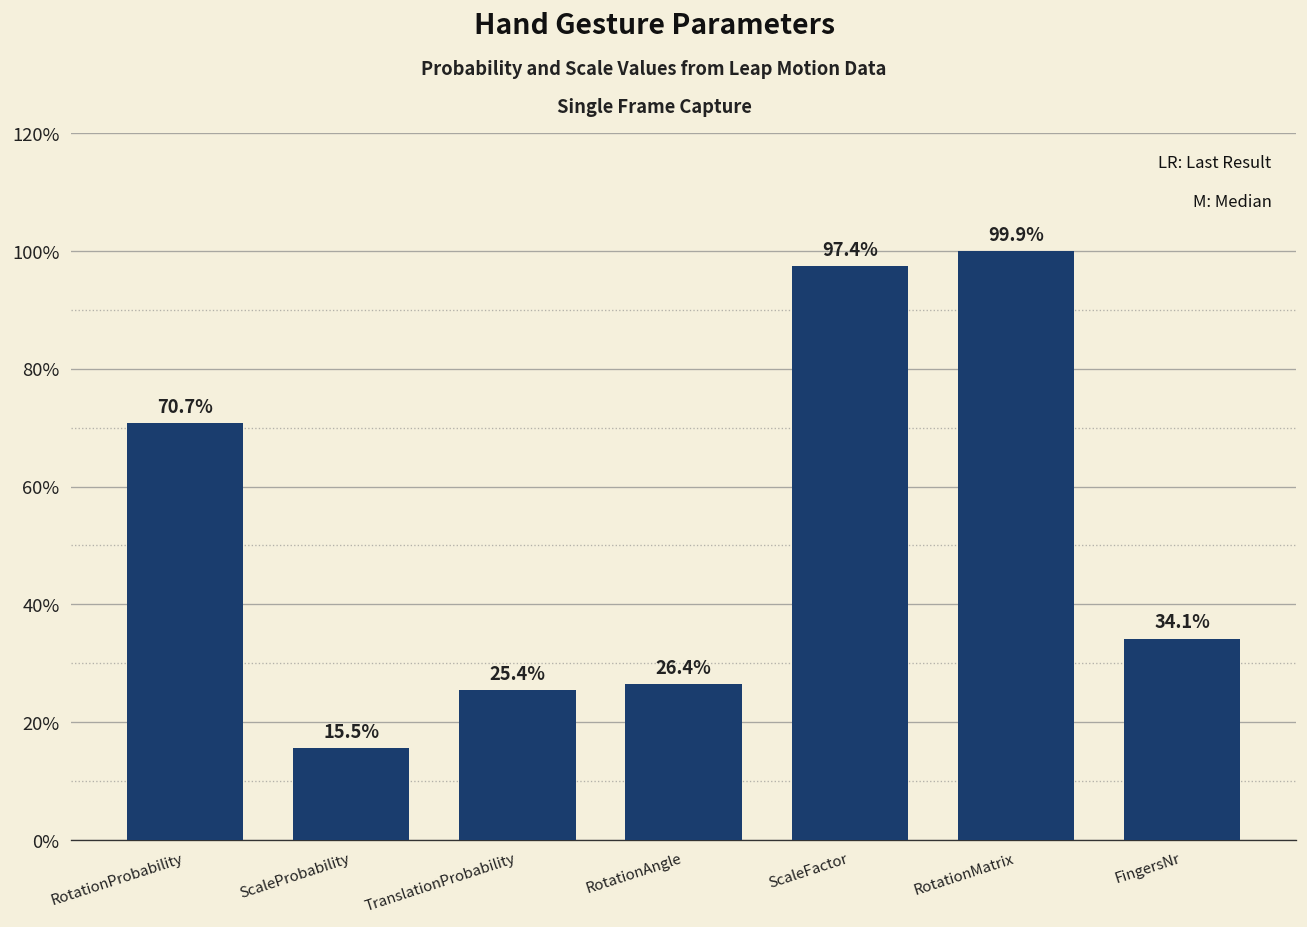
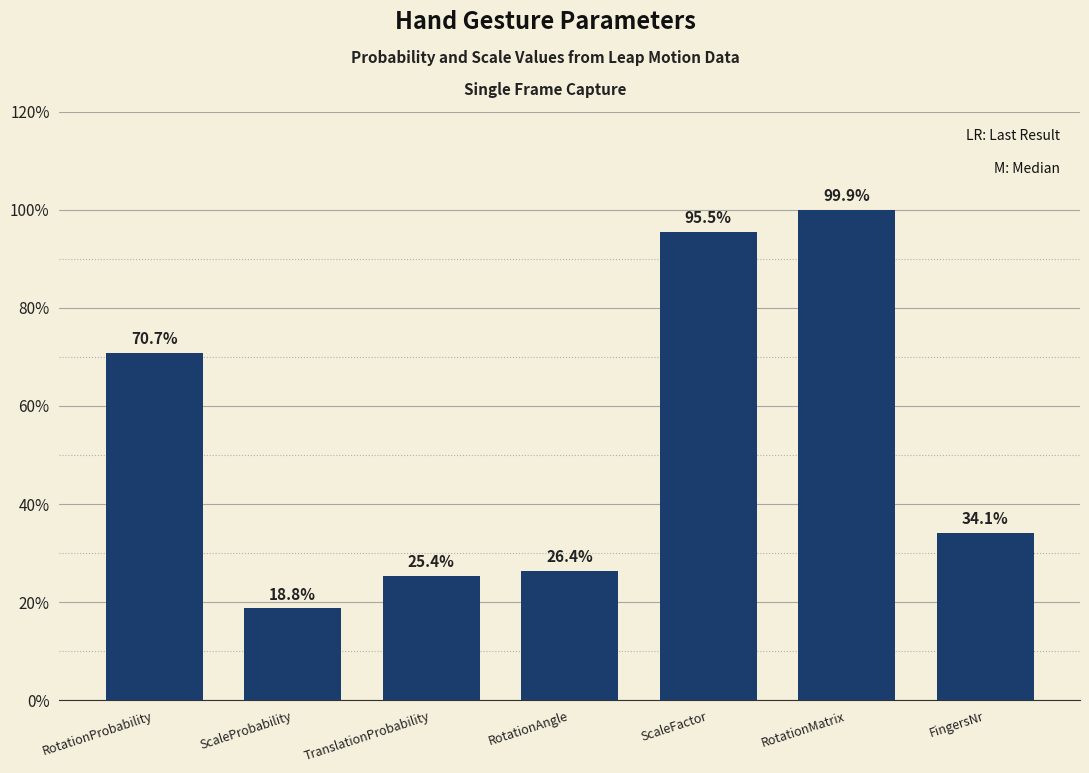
  {
    "RotationProbability": "70.7%",
-   "ScaleProbability": "15.5%",
+   "ScaleProbability": "18.8%",
    "TranslationProbability": "25.4%",
    "RotationAngle": "26.4%",
-   "ScaleFactor": "97.4%",
+   "ScaleFactor": "95.5%",
    "RotationMatrix": "99.9%",
    "FingersNr": "34.1%"
  }
